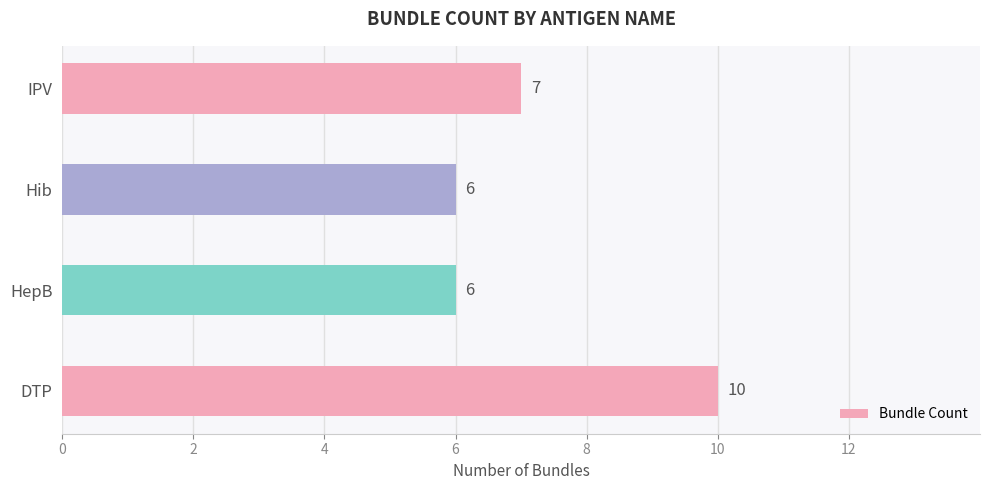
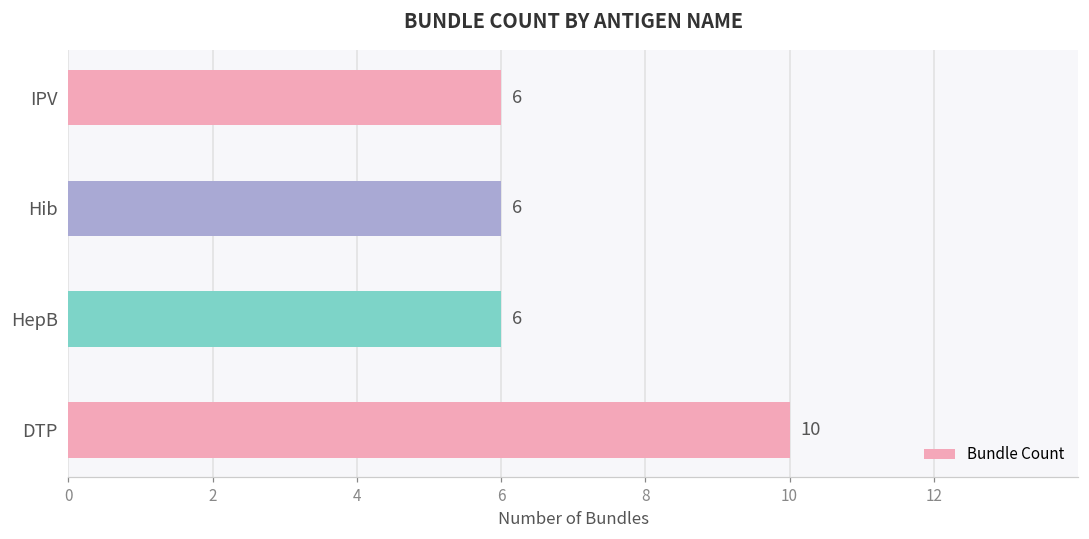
  {
-   "IPV": 7,
+   "IPV": 6,
    "Hib": 6,
    "HepB": 6,
    "DTP": 10
  }
